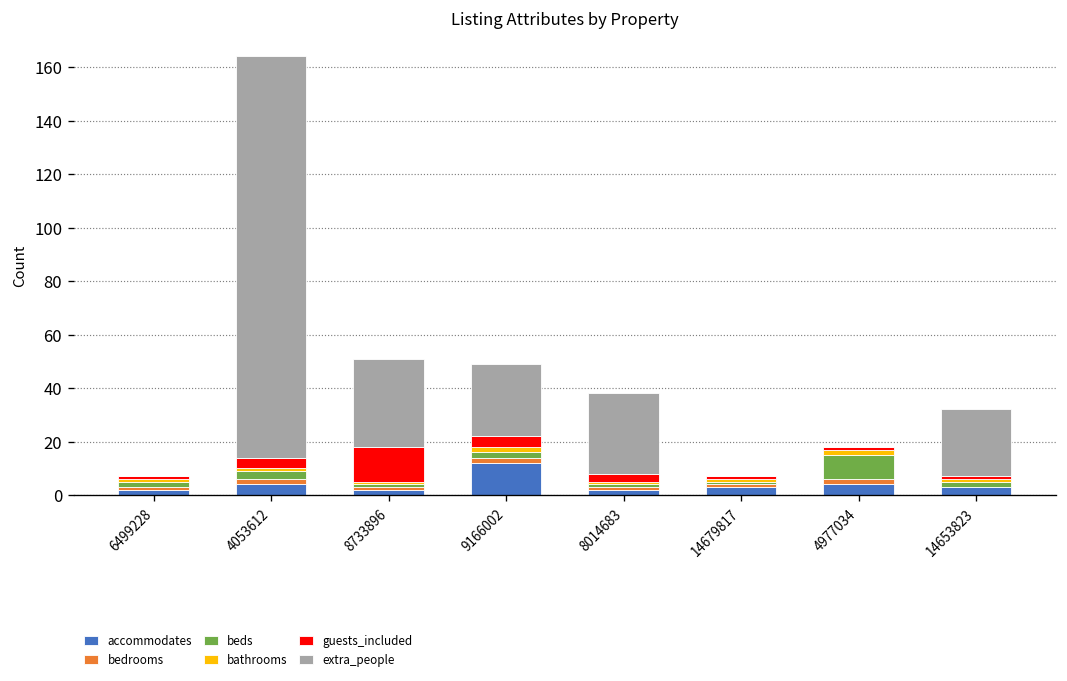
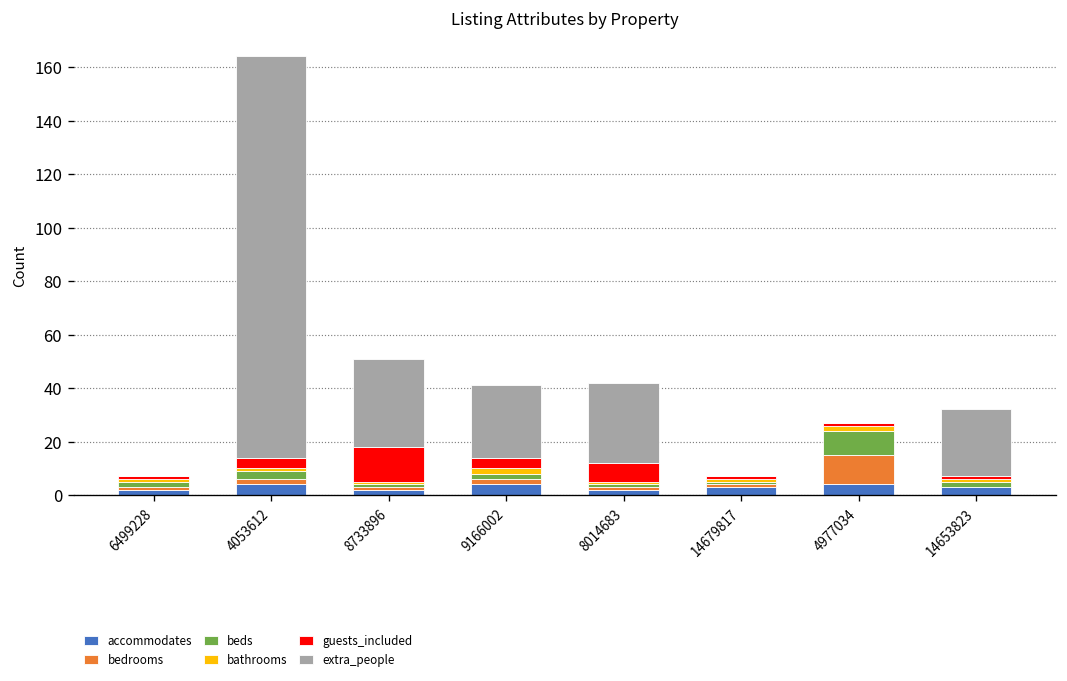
  {
    "accommodates": {
      "6499228": 2,
      "4053612": 4,
      "8733896": 2,
-     "9166002": 12,
+     "9166002": 4,
      "8014683": 2,
      "14679817": 3,
      "4977034": 4,
      "14653823": 3
    },
    "bedrooms": {
      "4053612": 2,
      "9166002": 2,
-     "4977034": 2,
+     "4977034": 11,
      "14653823": 0
    },
    "beds": {
      "6499228": 2,
      "4053612": 3,
      "9166002": 2,
      "4977034": 9,
      "14653823": 2
    },
    "bathrooms": {
      "9166002": 2,
      "4977034": 2
    },
    "guests_included": {
      "4053612": 4,
      "8733896": 13,
      "9166002": 4,
-     "8014683": 3
+     "8014683": 7
    },
    "extra_people": {
      "6499228": 0,
      "4053612": 150,
      "8733896": 33,
      "9166002": 27,
      "8014683": 30,
      "14679817": 0,
      "4977034": 0,
      "14653823": 25
    }
  }
